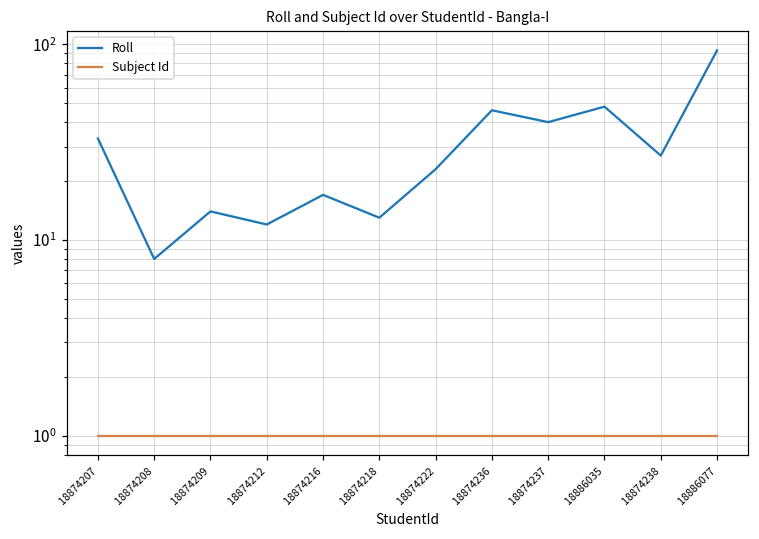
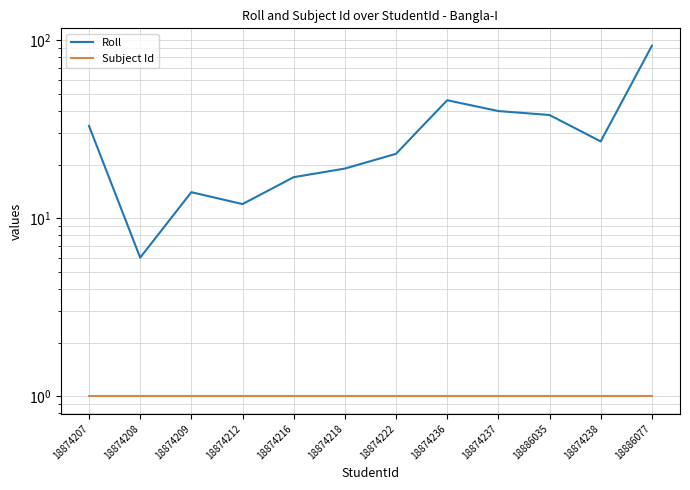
  {
    "Roll": {
      "18874207": 33,
-     "18874208": 8,
+     "18874208": 6,
      "18874209": 14,
      "18874212": 12,
      "18874216": 17,
-     "18874218": 13,
+     "18874218": 19,
      "18874222": 23,
      "18874236": 46,
      "18874237": 40,
-     "18886035": 48,
+     "18886035": 38,
      "18874238": 27,
      "18886077": 90
    },
    "Subject Id": {
      "18874207": 1,
      "18874208": 1,
      "18874209": 1,
      "18874212": 1,
      "18874216": 1,
      "18874218": 1,
      "18874222": 1,
      "18874236": 1,
      "18874237": 1,
      "18886035": 1,
      "18874238": 1,
      "18886077": 1
    }
  }
